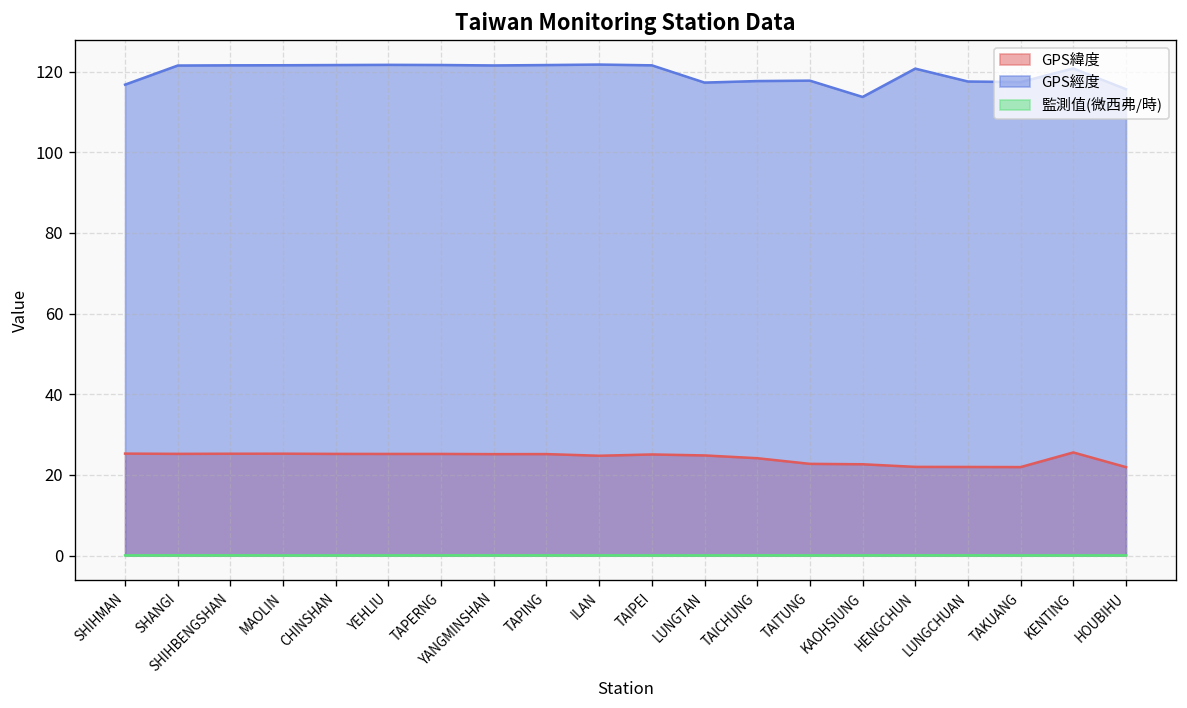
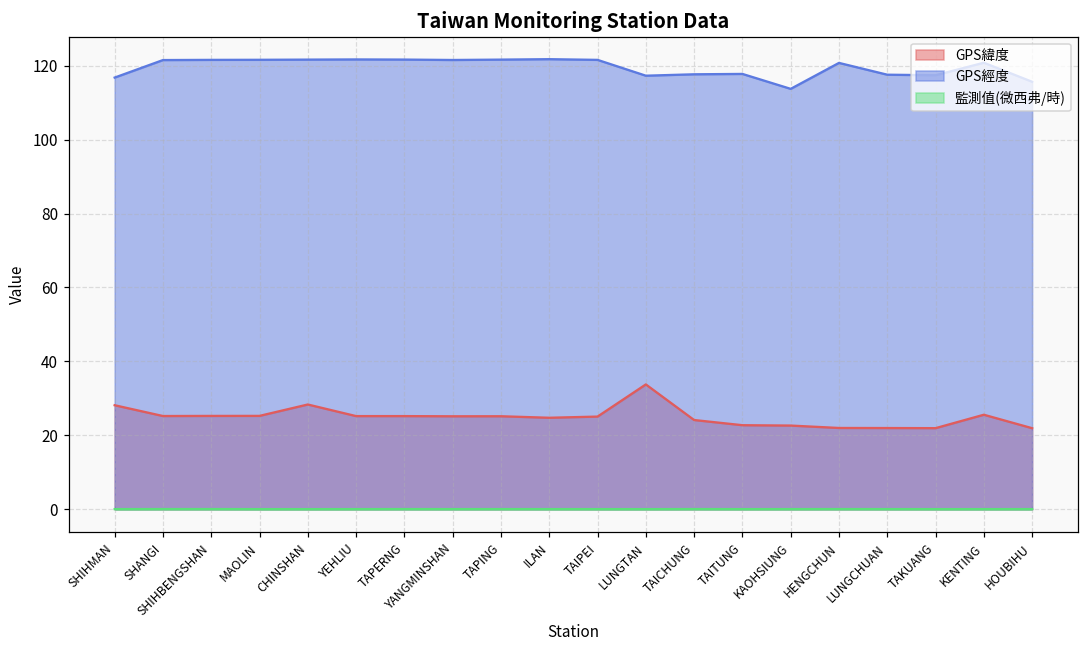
  {
    "GPS緯度": {
-     "SHIHMAN": 25,
+     "SHIHMAN": 28,
      "SHANGI": 25,
      "SHIHBENGSHAN": 25,
      "MAOLIN": 25,
-     "CHINSHAN": 25,
+     "CHINSHAN": 28,
      "YEHLIU": 25,
      "TAPERNG": 25,
      "YANGMINSHAN": 25,
      "TAPING": 25,
      "ILAN": 25,
      "TAIPEI": 25,
-     "LUNGTAN": 25,
+     "LUNGTAN": 34,
      "TAICHUNG": 24,
      "TAITUNG": 23,
      "KAOHSIUNG": 23,
      "HENGCHUN": 22,
      "LUNGCHUAN": 22,
      "TAKUANG": 22,
      "KENTING": 26,
      "HOUBIHU": 22
    },
    "GPS經度": {
      "SHIHMAN": 117,
      "SHANGI": 122,
      "SHIHBENGSHAN": 122,
      "MAOLIN": 122,
      "CHINSHAN": 122,
      "YEHLIU": 122,
      "TAPERNG": 122,
      "YANGMINSHAN": 122,
      "TAPING": 122,
      "ILAN": 122,
      "TAIPEI": 122,
      "LUNGTAN": 117,
      "TAICHUNG": 118,
      "TAITUNG": 118,
      "KAOHSIUNG": 114,
      "HENGCHUN": 121,
      "LUNGCHUAN": 118
    },
    "監測值(微西弗/時)": {
      "SHIHMAN": 0,
      "SHANGI": 0,
      "SHIHBENGSHAN": 0,
      "MAOLIN": 0,
      "CHINSHAN": 0,
      "YEHLIU": 0,
      "TAPERNG": 0,
      "YANGMINSHAN": 0,
      "TAPING": 0,
      "ILAN": 0,
      "TAIPEI": 0,
      "LUNGTAN": 0,
      "TAICHUNG": 0,
      "TAITUNG": 0,
      "KAOHSIUNG": 0,
      "HENGCHUN": 0,
      "LUNGCHUAN": 0,
      "TAKUANG": 0,
      "KENTING": 0,
      "HOUBIHU": 0
    }
  }
